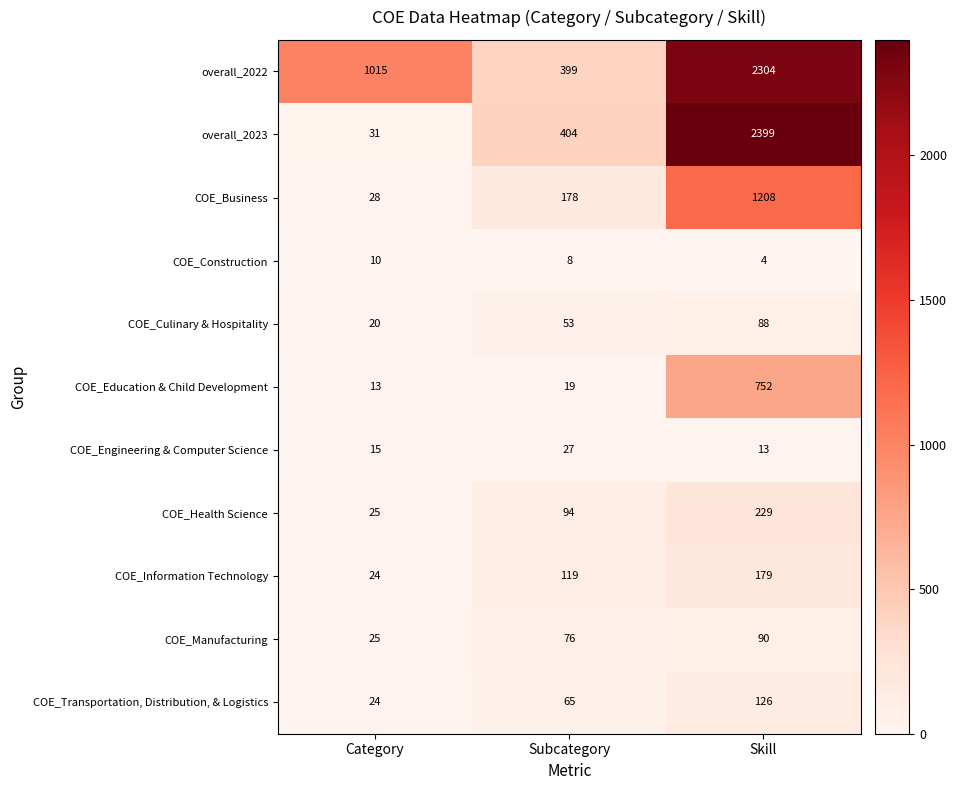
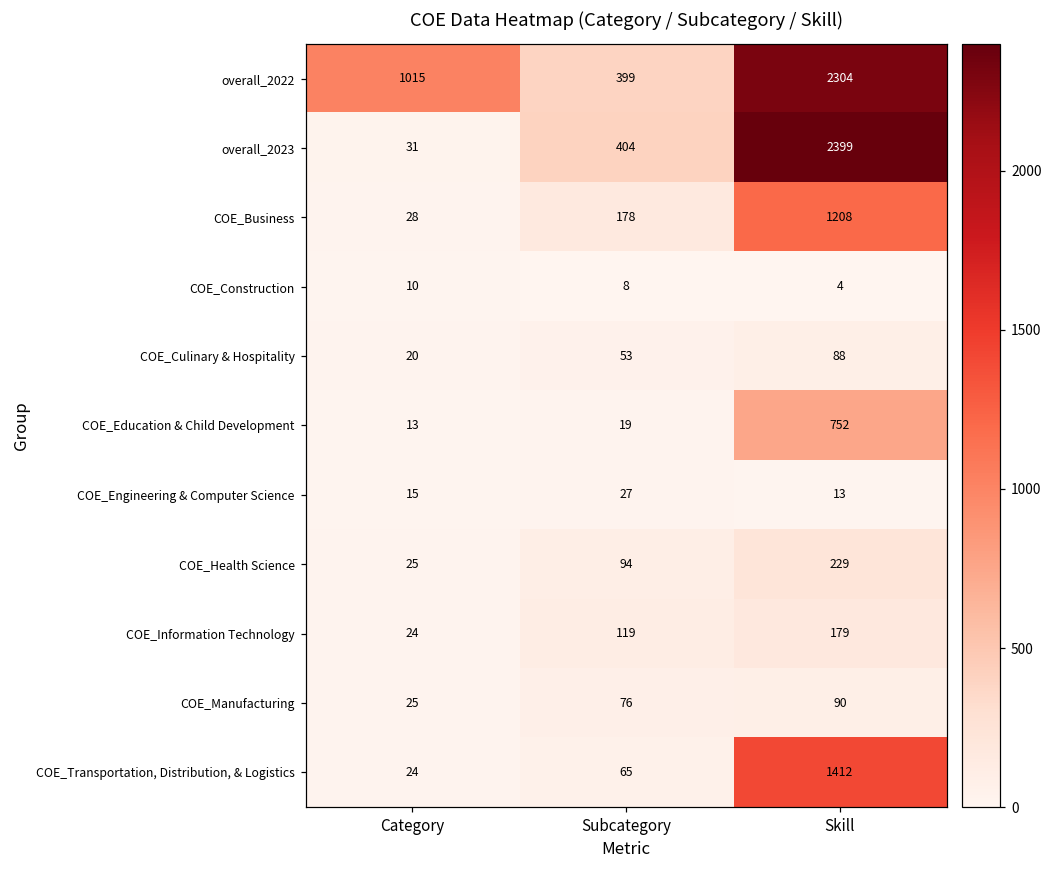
  {
    "overall_2022": {
      "Category": 1015,
      "Subcategory": 399,
      "Skill": 2304
    },
    "overall_2023": {
      "Category": 31,
      "Subcategory": 404,
      "Skill": 2399
    },
    "COE_Business": {
      "Category": 28,
      "Subcategory": 178,
      "Skill": 1208
    },
    "COE_Construction": {
      "Category": 10,
      "Subcategory": 8,
      "Skill": 4
    },
    "COE_Culinary & Hospitality": {
      "Category": 20,
      "Subcategory": 53,
      "Skill": 88
    },
    "COE_Education & Child Development": {
      "Category": 13,
      "Subcategory": 19,
      "Skill": 752
    },
    "COE_Engineering & Computer Science": {
      "Category": 15,
      "Subcategory": 27,
      "Skill": 13
    },
    "COE_Health Science": {
      "Category": 25,
      "Subcategory": 94,
      "Skill": 229
    },
    "COE_Information Technology": {
      "Category": 24,
      "Subcategory": 119,
      "Skill": 179
    },
    "COE_Manufacturing": {
      "Category": 25,
      "Subcategory": 76,
      "Skill": 90
    },
    "COE_Transportation, Distribution, & Logistics": {
      "Category": 24,
      "Subcategory": 65,
-     "Skill": 126
+     "Skill": 1412
    }
  }
